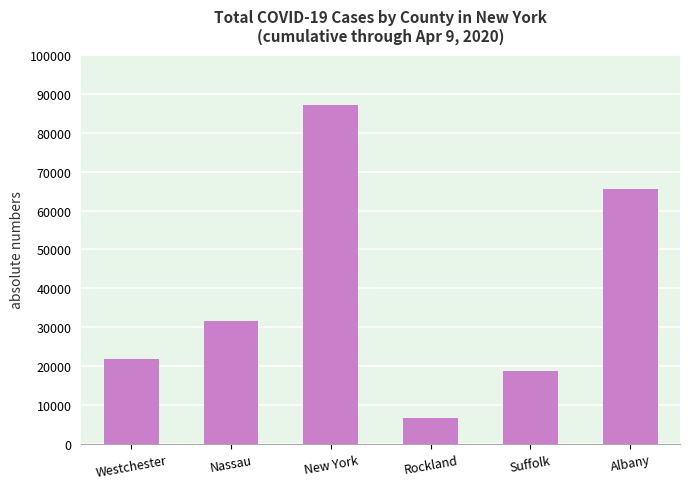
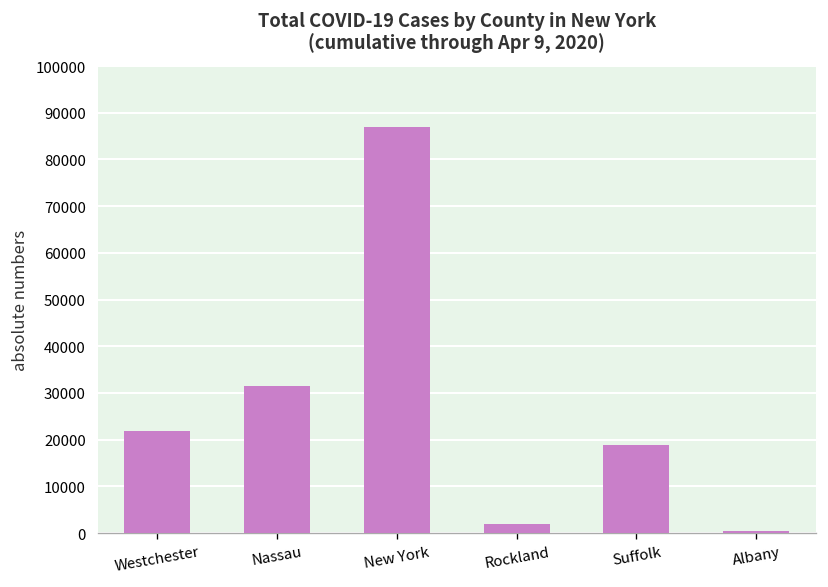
  {
    "Westchester": 22000,
    "Nassau": 32000,
    "New York": 87000,
-   "Rockland": 7000,
+   "Rockland": 2000,
    "Suffolk": 19000,
-   "Albany": 65000
+   "Albany": 0
  }
